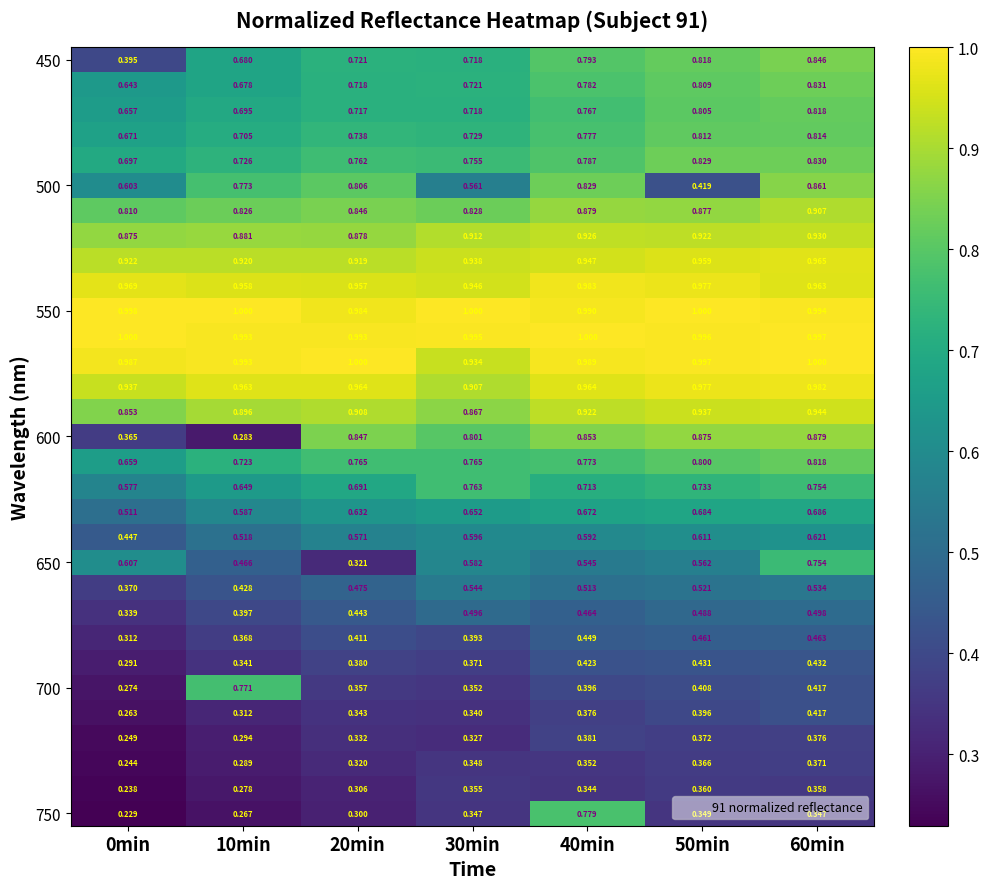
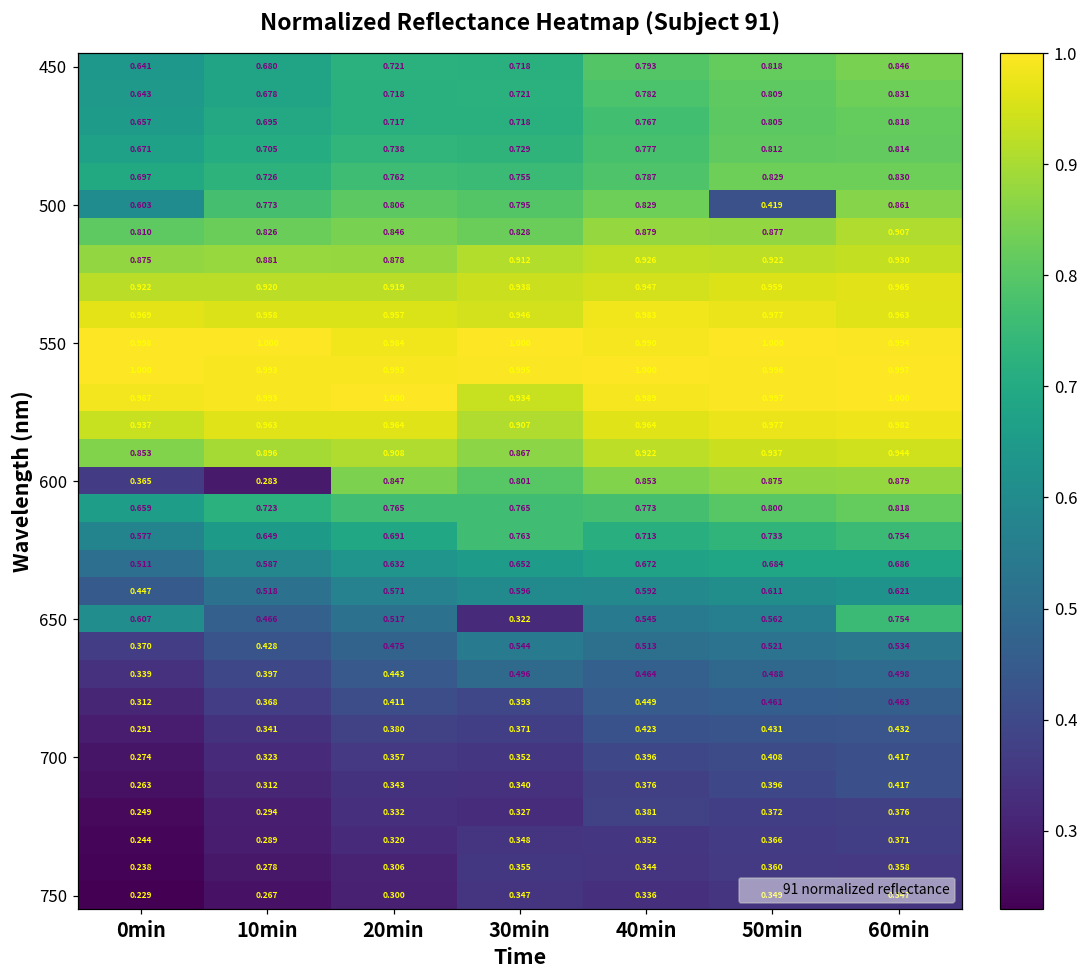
  {
    "450": {
-     "0min": 0.395,
+     "0min": 0.641,
      "10min": 0.680,
      "20min": 0.721,
      "30min": 0.718,
      "40min": 0.793,
      "50min": 0.818,
      "60min": 0.846
    },
    "500": {
      "0min": 0.603,
      "10min": 0.773,
      "20min": 0.806,
-     "30min": 0.561,
+     "30min": 0.795,
      "40min": 0.829,
      "50min": 0.419,
      "60min": 0.861
    },
    "600": {
      "0min": 0.365,
      "10min": 0.283,
      "20min": 0.847,
      "30min": 0.801,
      "40min": 0.853,
      "50min": 0.875,
      "60min": 0.879
    },
    "650": {
      "0min": 0.607,
      "10min": 0.466,
-     "20min": 0.321,
-     "30min": 0.582,
+     "20min": 0.517,
+     "30min": 0.322,
      "40min": 0.545,
      "50min": 0.562,
      "60min": 0.754
    },
    "700": {
      "0min": 0.274,
-     "10min": 0.771,
+     "10min": 0.323,
      "20min": 0.357,
      "30min": 0.352,
      "40min": 0.396,
      "50min": 0.408,
      "60min": 0.417
    },
    "750": {
      "0min": 0.229,
      "10min": 0.267,
      "20min": 0.300,
      "30min": 0.347,
-     "40min": 0.779
+     "40min": 0.336
    }
  }
